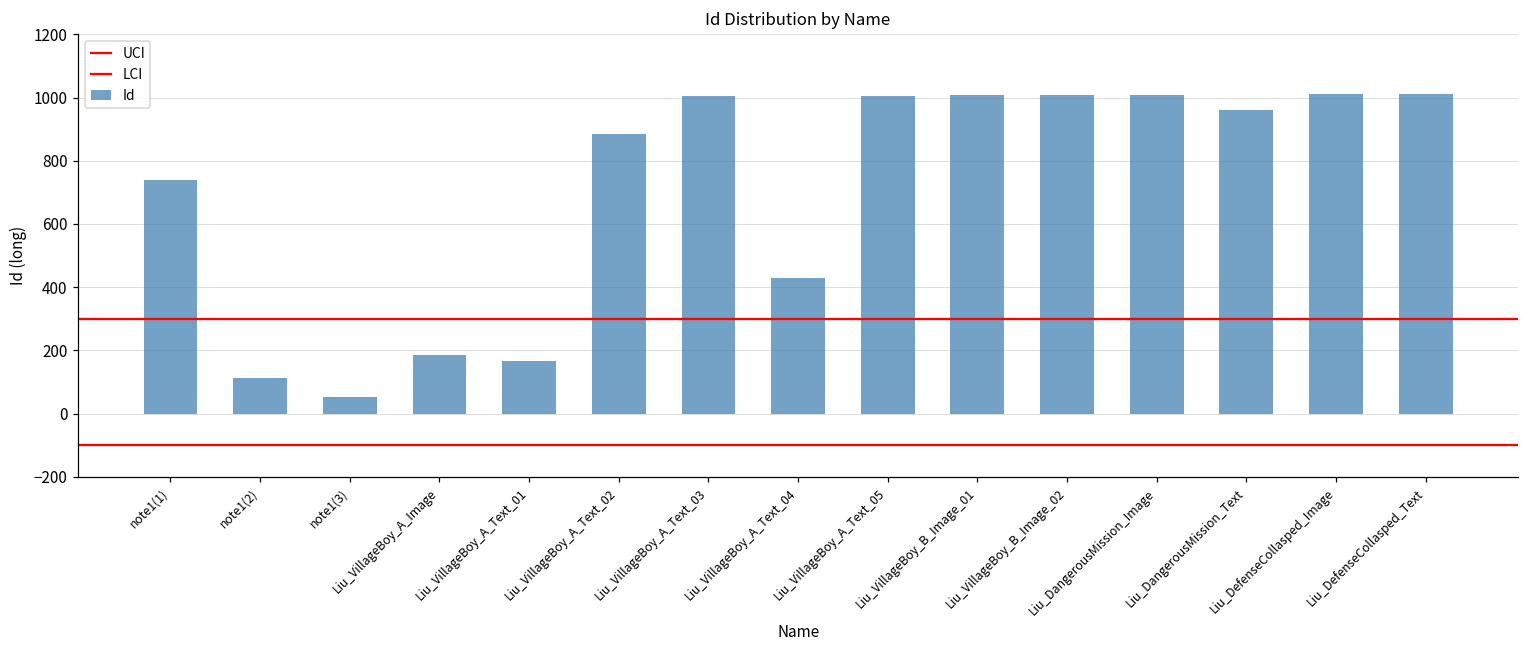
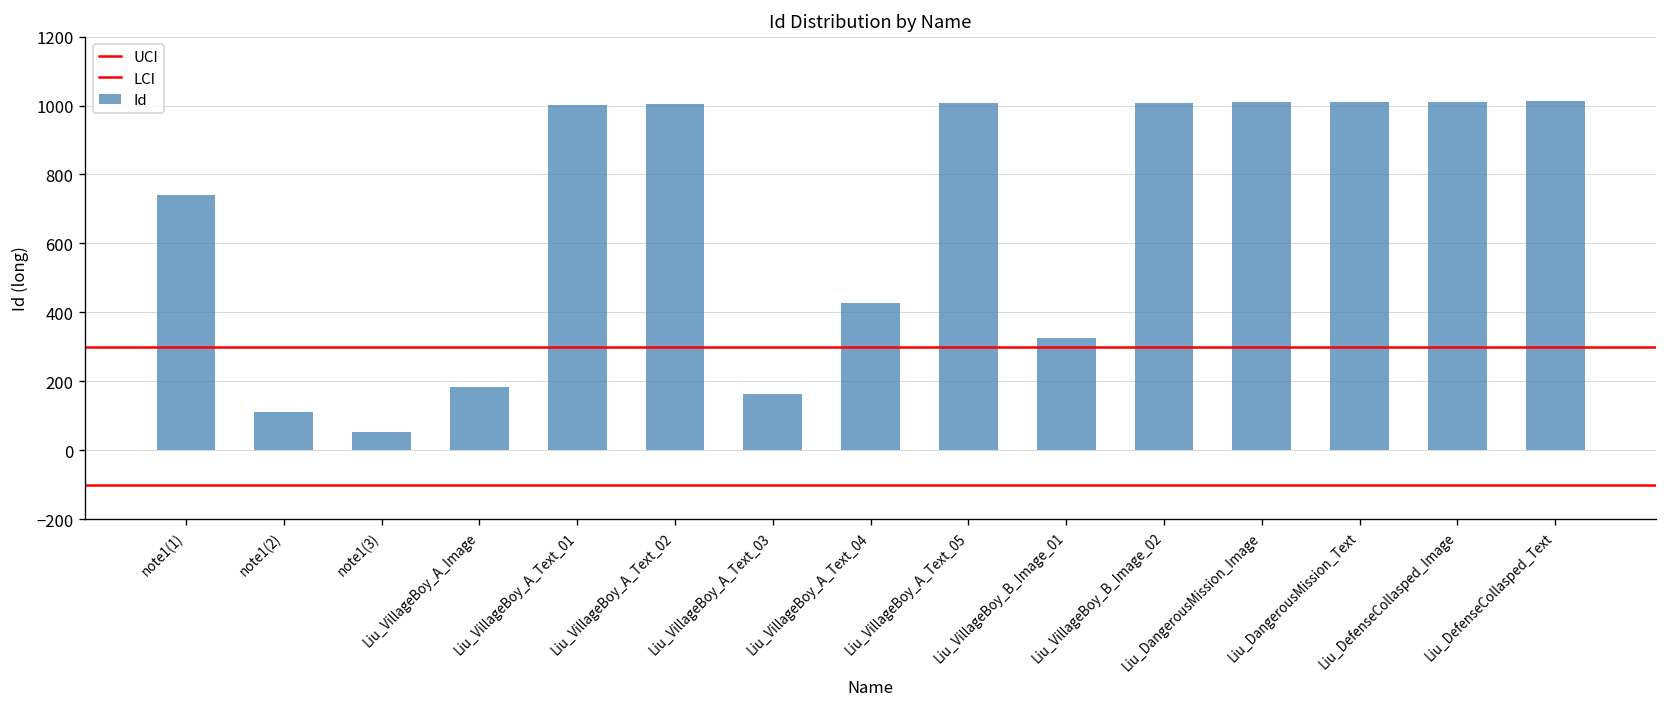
  {
    "note1(1)": 740,
    "note1(2)": 110,
    "note1(3)": 50,
    "Liu_VillageBoy_A_Image": 180,
-   "Liu_VillageBoy_A_Text_01": 170,
-   "Liu_VillageBoy_A_Text_02": 880,
-   "Liu_VillageBoy_A_Text_03": 1000,
+   "Liu_VillageBoy_A_Text_01": 1000,
+   "Liu_VillageBoy_A_Text_02": 1000,
+   "Liu_VillageBoy_A_Text_03": 160,
    "Liu_VillageBoy_A_Text_04": 430,
    "Liu_VillageBoy_A_Text_05": 1010,
-   "Liu_VillageBoy_B_Image_01": 1010,
+   "Liu_VillageBoy_B_Image_01": 320,
    "Liu_VillageBoy_B_Image_02": 1010,
    "Liu_DangerousMission_Image": 1010,
-   "Liu_DangerousMission_Text": 960,
+   "Liu_DangerousMission_Text": 1010,
    "Liu_DefenseCollasped_Image": 1010,
    "Liu_DefenseCollasped_Text": 1010
  }
